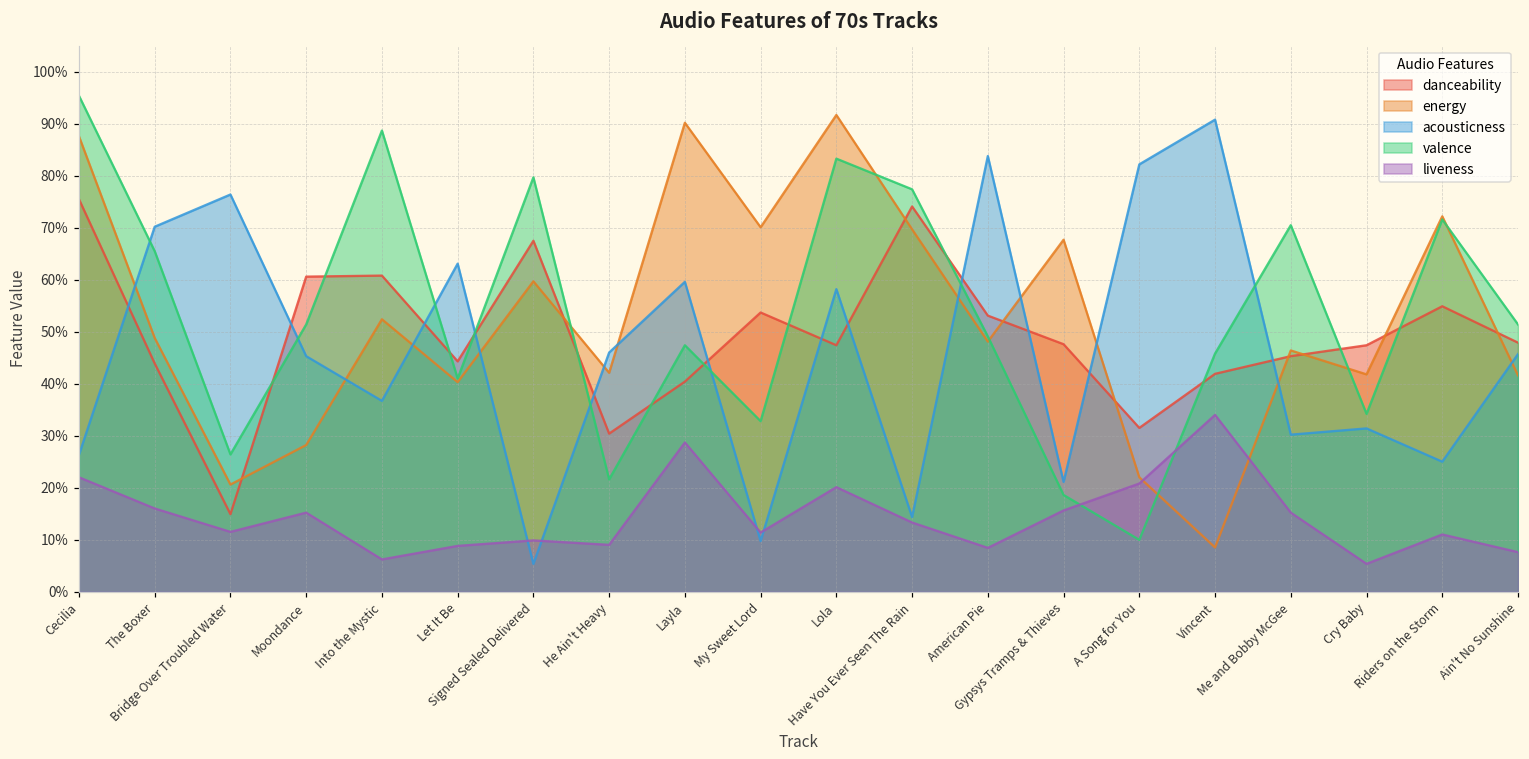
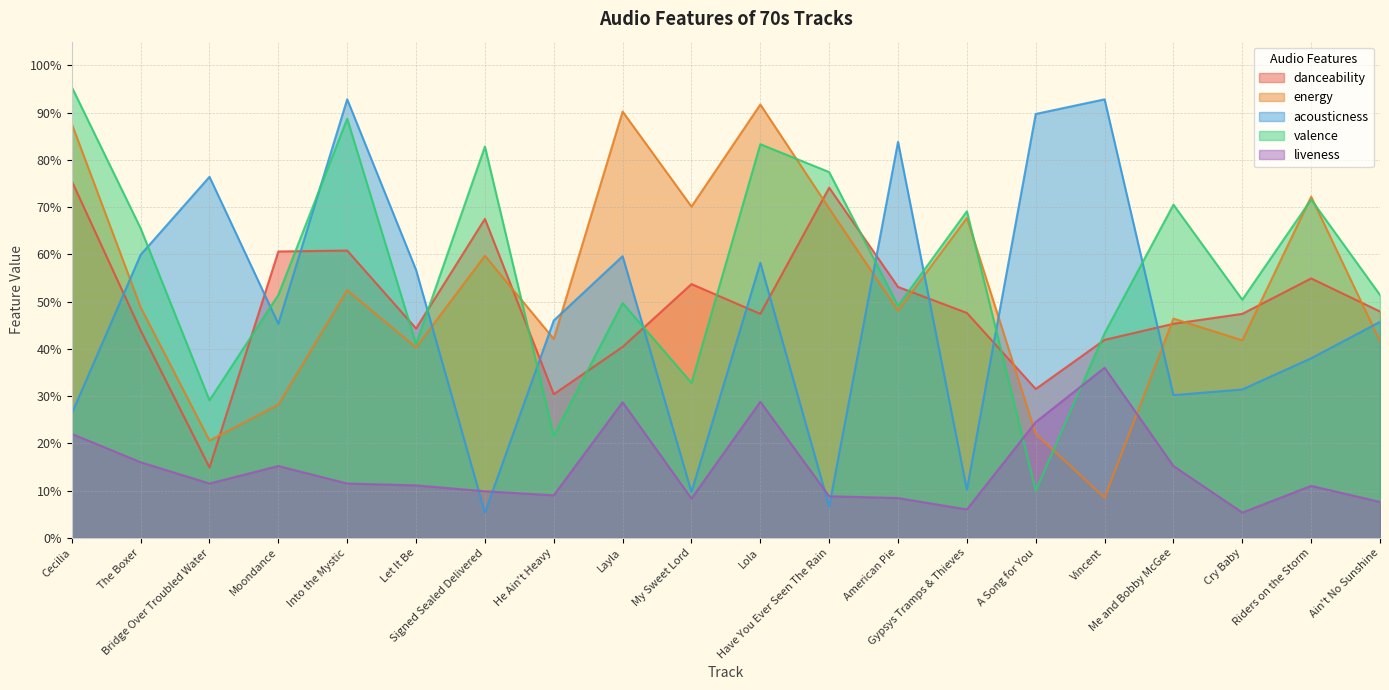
  {
    "acousticness": {
      "Cecilia": "26%",
-     "The Boxer": "70%",
+     "The Boxer": "60%",
      "Bridge Over Troubled Water": "76%",
      "Moondance": "45%",
-     "Into the Mystic": "37%",
-     "Let It Be": "63%",
+     "Into the Mystic": "93%",
+     "Let It Be": "57%",
      "Signed Sealed Delivered": "5%",
      "He Ain't Heavy": "46%",
      "Layla": "60%",
      "My Sweet Lord": "10%",
      "Lola": "58%",
-     "Have You Ever Seen The Rain": "14%",
+     "Have You Ever Seen The Rain": "7%",
      "American Pie": "84%",
-     "Gypsys Tramps & Thieves": "21%",
-     "A Song for You": "82%",
-     "Vincent": "91%",
+     "Gypsys Tramps & Thieves": "10%",
+     "A Song for You": "90%",
+     "Vincent": "93%",
      "Me and Bobby McGee": "30%",
      "Cry Baby": "31%",
-     "Riders on the Storm": "25%",
+     "Riders on the Storm": "38%",
      "Ain't No Sunshine": "46%"
    },
    "valence": {
      "Cecilia": "95%",
      "The Boxer": "66%",
-     "Bridge Over Troubled Water": "26%",
+     "Bridge Over Troubled Water": "29%",
      "Moondance": "51%",
      "Into the Mystic": "89%",
      "Let It Be": "41%",
-     "Signed Sealed Delivered": "80%",
+     "Signed Sealed Delivered": "83%",
      "He Ain't Heavy": "22%",
-     "Layla": "47%",
+     "Layla": "50%",
      "My Sweet Lord": "33%",
      "Lola": "83%",
      "Have You Ever Seen The Rain": "77%",
      "American Pie": "49%",
-     "Gypsys Tramps & Thieves": "19%",
+     "Gypsys Tramps & Thieves": "69%",
      "A Song for You": "10%",
-     "Vincent": "46%",
+     "Vincent": "43%",
      "Me and Bobby McGee": "71%",
-     "Cry Baby": "34%",
+     "Cry Baby": "50%",
      "Riders on the Storm": "72%",
      "Ain't No Sunshine": "51%"
    },
    "liveness": {
      "Cecilia": "22%",
      "The Boxer": "16%",
      "Bridge Over Troubled Water": "12%",
      "Moondance": "15%",
-     "Into the Mystic": "6%",
-     "Let It Be": "9%",
+     "Into the Mystic": "12%",
+     "Let It Be": "11%",
      "Signed Sealed Delivered": "10%",
      "He Ain't Heavy": "9%",
      "Layla": "29%",
-     "My Sweet Lord": "11%",
-     "Lola": "20%",
-     "Have You Ever Seen The Rain": "13%",
+     "My Sweet Lord": "8%",
+     "Lola": "29%",
+     "Have You Ever Seen The Rain": "9%",
      "American Pie": "8%",
-     "Gypsys Tramps & Thieves": "16%",
-     "A Song for You": "21%",
-     "Vincent": "34%",
+     "Gypsys Tramps & Thieves": "6%",
+     "A Song for You": "25%",
+     "Vincent": "36%",
      "Me and Bobby McGee": "15%",
      "Cry Baby": "5%",
      "Riders on the Storm": "11%",
      "Ain't No Sunshine": "8%"
    }
  }
